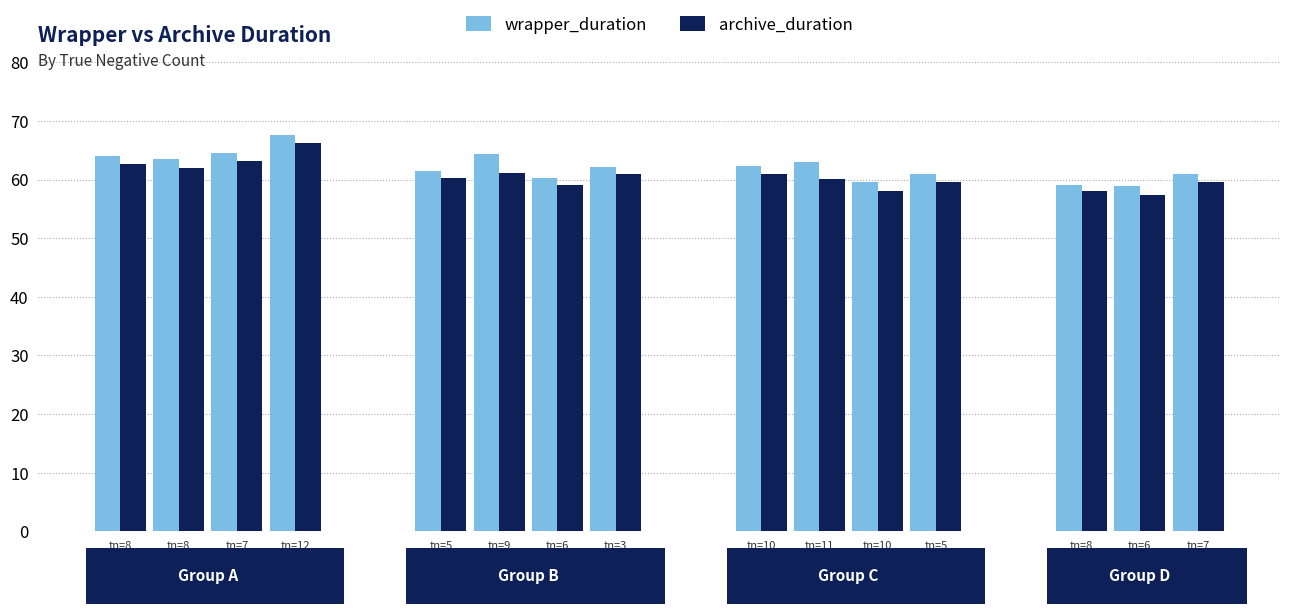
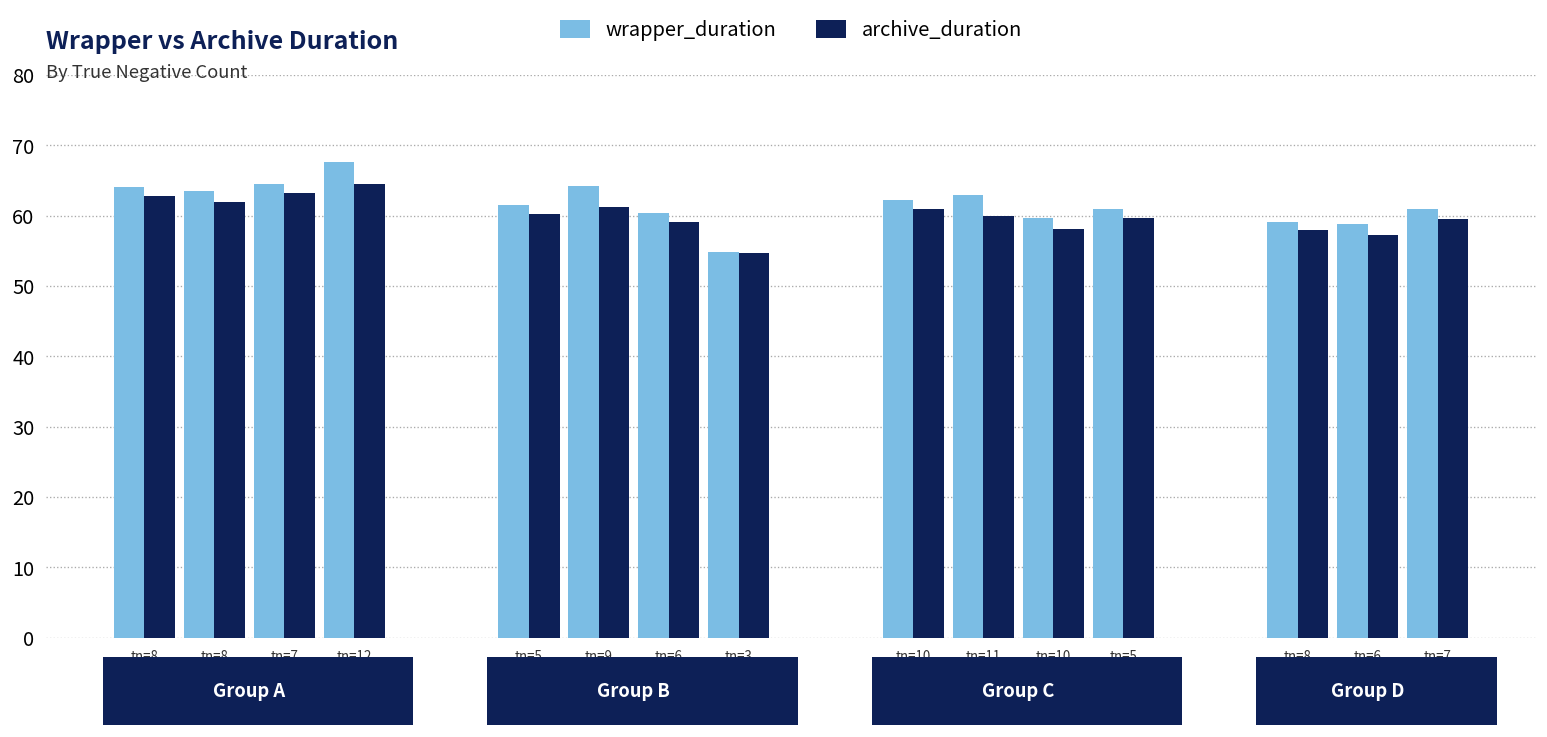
  {
    "wrapper_duration": {
      "tn=12": 68,
      "tn=9": 64,
-     "tn=3": 62,
+     "tn=3": 55,
      "tn=11": 63
    },
    "archive_duration": {
-     "tn=12": 66,
+     "tn=12": 65,
      "tn=9": 61,
-     "tn=3": 61,
+     "tn=3": 55,
      "tn=11": 60
    }
  }
